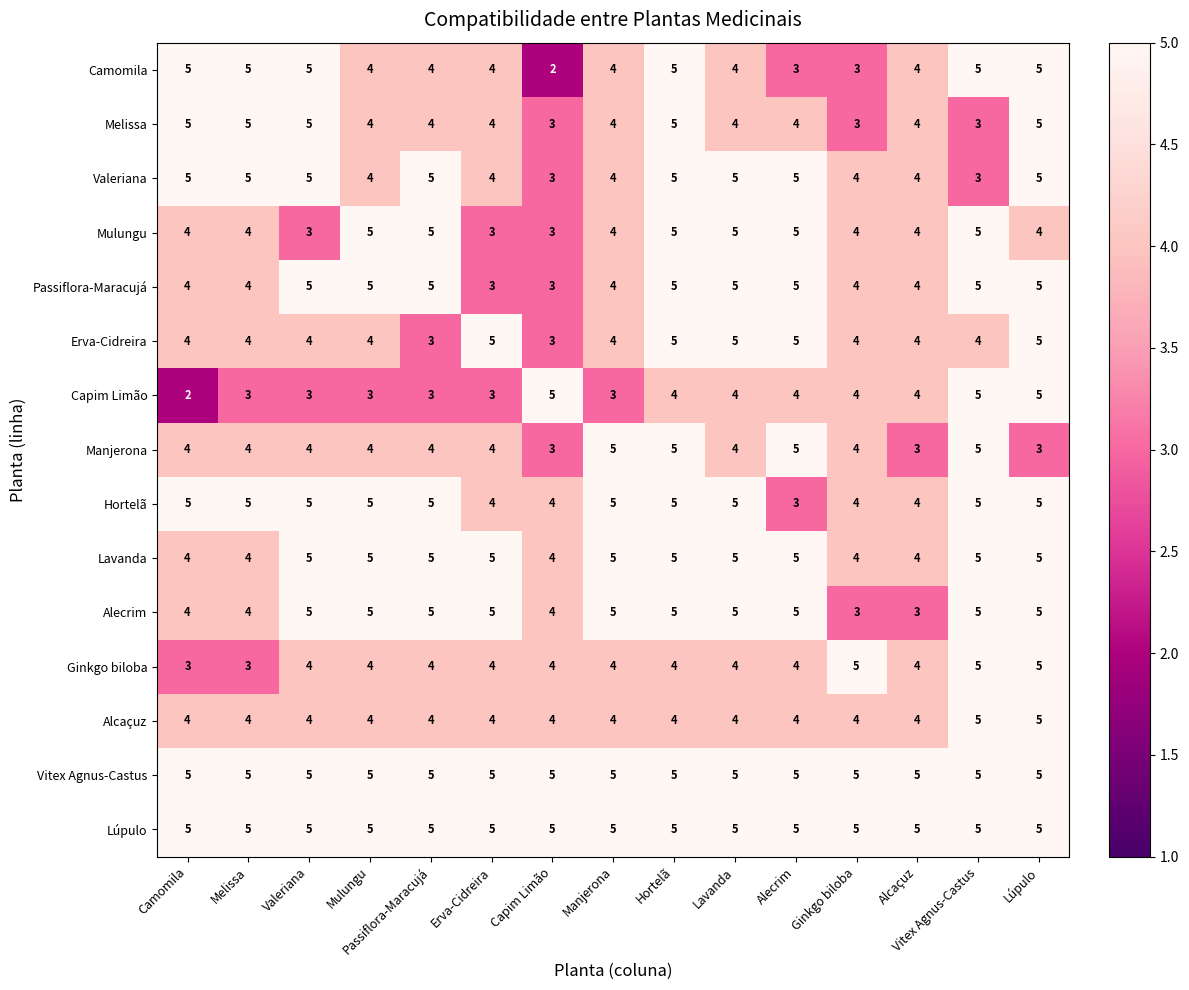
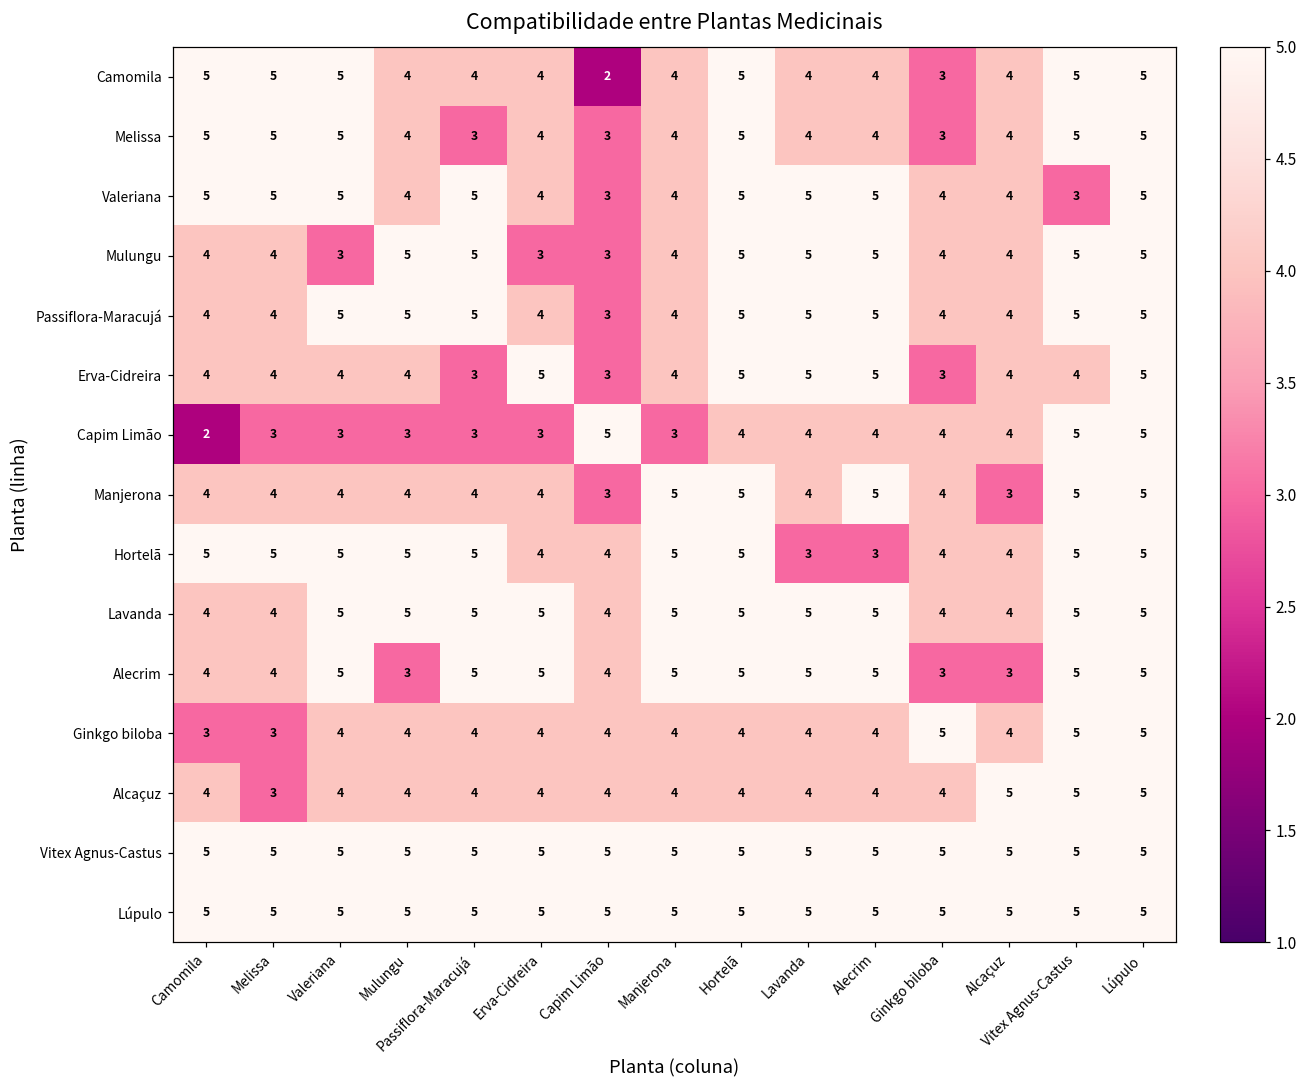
  {
    "Camomila": {
      "Camomila": 5,
      "Melissa": 5,
      "Valeriana": 5,
      "Mulungu": 4,
      "Passiflora-Maracujá": 4,
      "Erva-Cidreira": 4,
      "Capim Limão": 2,
      "Manjerona": 4,
      "Hortelã": 5,
      "Lavanda": 4,
-     "Alecrim": 3,
+     "Alecrim": 4,
      "Ginkgo biloba": 3,
      "Alcaçuz": 4,
      "Vitex Agnus-Castus": 5,
      "Lúpulo": 5
    },
    "Melissa": {
      "Camomila": 5,
      "Melissa": 5,
      "Valeriana": 5,
      "Mulungu": 4,
-     "Passiflora-Maracujá": 4,
+     "Passiflora-Maracujá": 3,
      "Erva-Cidreira": 4,
      "Capim Limão": 3,
      "Manjerona": 4,
      "Hortelã": 5,
      "Lavanda": 4,
      "Alecrim": 4,
      "Ginkgo biloba": 3,
      "Alcaçuz": 4,
-     "Vitex Agnus-Castus": 3,
+     "Vitex Agnus-Castus": 5,
      "Lúpulo": 5
    },
    "Mulungu": {
      "Camomila": 4,
      "Melissa": 4,
      "Valeriana": 3,
      "Mulungu": 5,
      "Passiflora-Maracujá": 5,
      "Erva-Cidreira": 3,
      "Capim Limão": 3,
      "Manjerona": 4,
      "Hortelã": 5,
      "Lavanda": 5,
      "Alecrim": 5,
      "Ginkgo biloba": 4,
      "Alcaçuz": 4,
      "Vitex Agnus-Castus": 5,
-     "Lúpulo": 4
+     "Lúpulo": 5
    },
    "Passiflora-Maracujá": {
      "Camomila": 4,
      "Melissa": 4,
      "Valeriana": 5,
      "Mulungu": 5,
      "Passiflora-Maracujá": 5,
-     "Erva-Cidreira": 3,
+     "Erva-Cidreira": 4,
      "Capim Limão": 3,
      "Manjerona": 4,
      "Hortelã": 5,
      "Lavanda": 5,
      "Alecrim": 5,
      "Ginkgo biloba": 4,
      "Alcaçuz": 4,
      "Vitex Agnus-Castus": 5,
      "Lúpulo": 5
    },
    "Erva-Cidreira": {
      "Camomila": 4,
      "Melissa": 4,
      "Valeriana": 4,
      "Mulungu": 4,
      "Passiflora-Maracujá": 3,
      "Erva-Cidreira": 5,
      "Capim Limão": 3,
      "Manjerona": 4,
      "Hortelã": 5,
      "Lavanda": 5,
      "Alecrim": 5,
-     "Ginkgo biloba": 4,
+     "Ginkgo biloba": 3,
      "Alcaçuz": 4,
      "Vitex Agnus-Castus": 4,
      "Lúpulo": 5
    },
    "Manjerona": {
      "Camomila": 4,
      "Melissa": 4,
      "Valeriana": 4,
      "Mulungu": 4,
      "Passiflora-Maracujá": 4,
      "Erva-Cidreira": 4,
      "Capim Limão": 3,
      "Manjerona": 5,
      "Hortelã": 5,
      "Lavanda": 4,
      "Alecrim": 5,
      "Ginkgo biloba": 4,
      "Alcaçuz": 3,
      "Vitex Agnus-Castus": 5,
-     "Lúpulo": 3
+     "Lúpulo": 5
    },
    "Hortelã": {
      "Camomila": 5,
      "Melissa": 5,
      "Valeriana": 5,
      "Mulungu": 5,
      "Passiflora-Maracujá": 5,
      "Erva-Cidreira": 4,
      "Capim Limão": 4,
      "Manjerona": 5,
      "Hortelã": 5,
-     "Lavanda": 5,
+     "Lavanda": 3,
      "Alecrim": 3,
      "Ginkgo biloba": 4,
      "Alcaçuz": 4,
      "Vitex Agnus-Castus": 5,
      "Lúpulo": 5
    },
    "Alecrim": {
      "Camomila": 4,
      "Melissa": 4,
      "Valeriana": 5,
-     "Mulungu": 5,
+     "Mulungu": 3,
      "Passiflora-Maracujá": 5,
      "Erva-Cidreira": 5,
      "Capim Limão": 4,
      "Manjerona": 5,
      "Hortelã": 5,
      "Lavanda": 5,
      "Alecrim": 5,
      "Ginkgo biloba": 3,
      "Alcaçuz": 3,
      "Vitex Agnus-Castus": 5,
      "Lúpulo": 5
    },
    "Alcaçuz": {
      "Camomila": 4,
-     "Melissa": 4,
+     "Melissa": 3,
      "Valeriana": 4,
      "Mulungu": 4,
      "Passiflora-Maracujá": 4,
      "Erva-Cidreira": 4,
      "Capim Limão": 4,
      "Manjerona": 4,
      "Hortelã": 4,
      "Lavanda": 4,
      "Alecrim": 4,
      "Ginkgo biloba": 4,
-     "Alcaçuz": 4,
+     "Alcaçuz": 5,
      "Vitex Agnus-Castus": 5,
      "Lúpulo": 5
    }
  }
